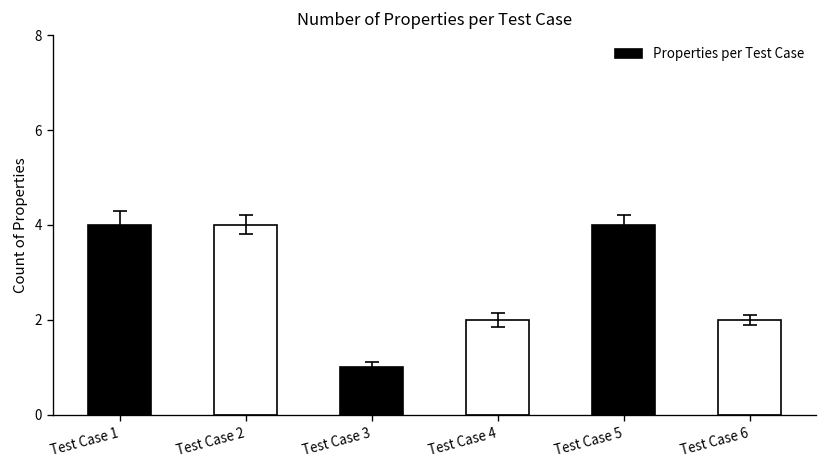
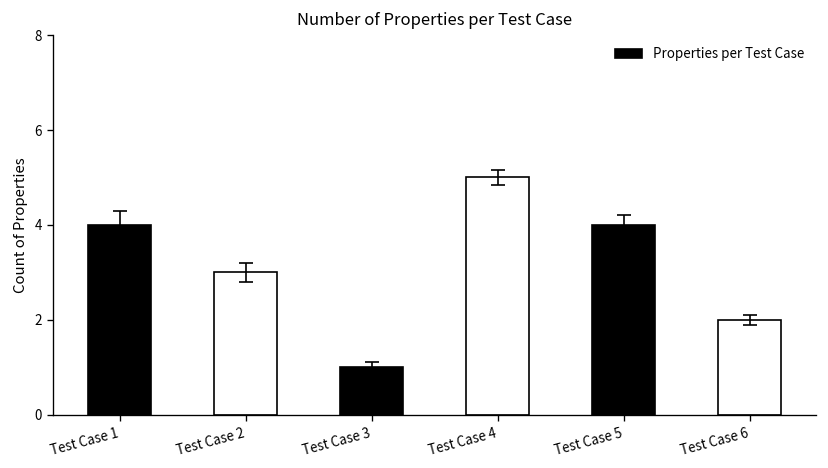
  {
    "Properties per Test Case": {
      "Test Case 1": 4,
-     "Test Case 2": 4,
+     "Test Case 2": 3,
      "Test Case 3": 1,
-     "Test Case 4": 2,
+     "Test Case 4": 5,
      "Test Case 5": 4,
      "Test Case 6": 2
    }
  }
